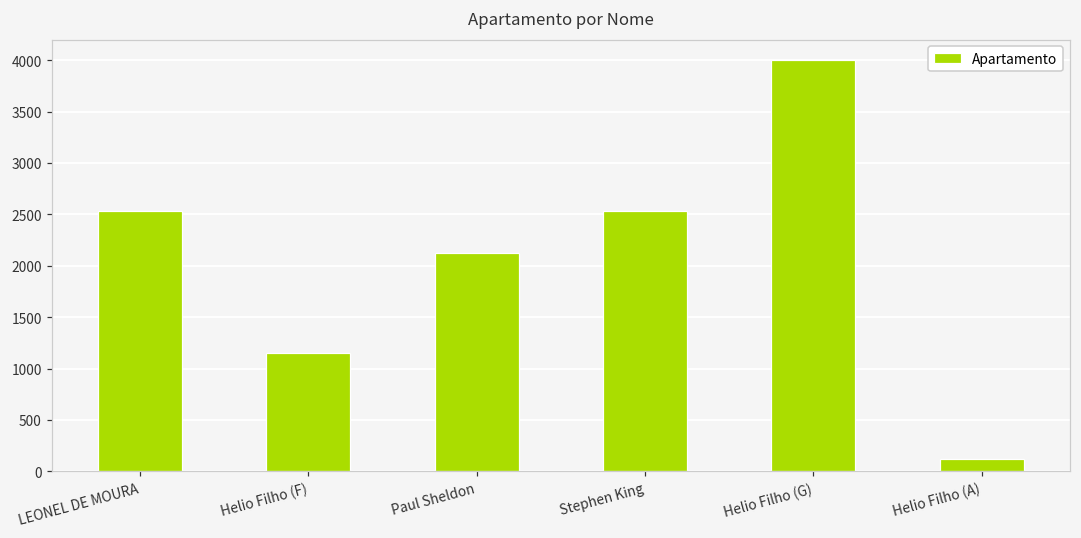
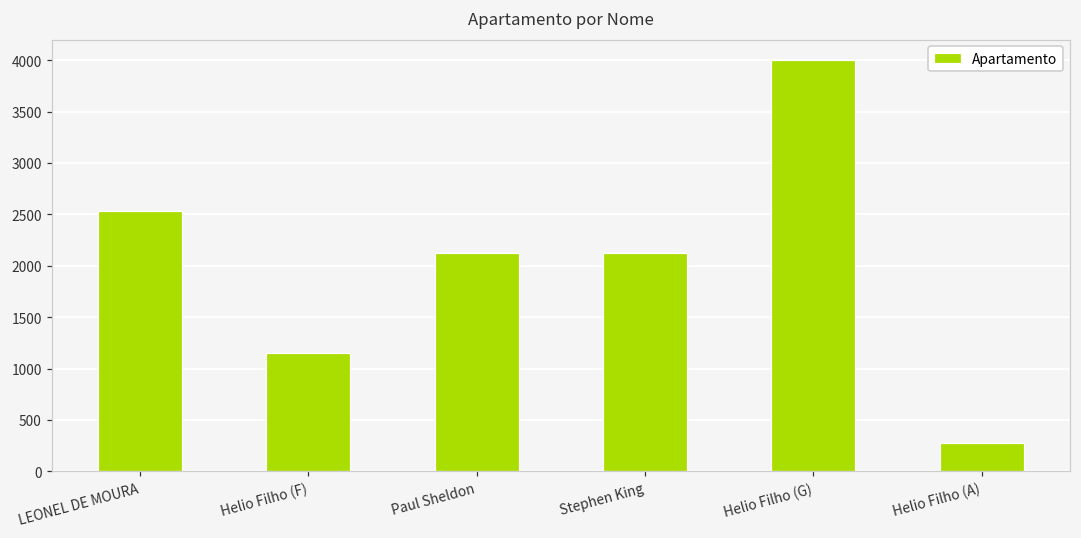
  {
    "LEONEL DE MOURA": 2500,
    "Helio Filho (F)": 1200,
    "Paul Sheldon": 2100,
-   "Stephen King": 2500,
+   "Stephen King": 2100,
    "Helio Filho (G)": 4000,
-   "Helio Filho (A)": 100
+   "Helio Filho (A)": 300
  }
